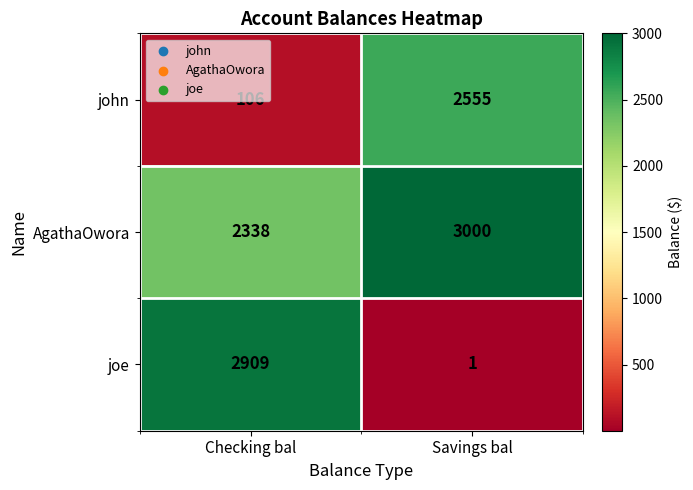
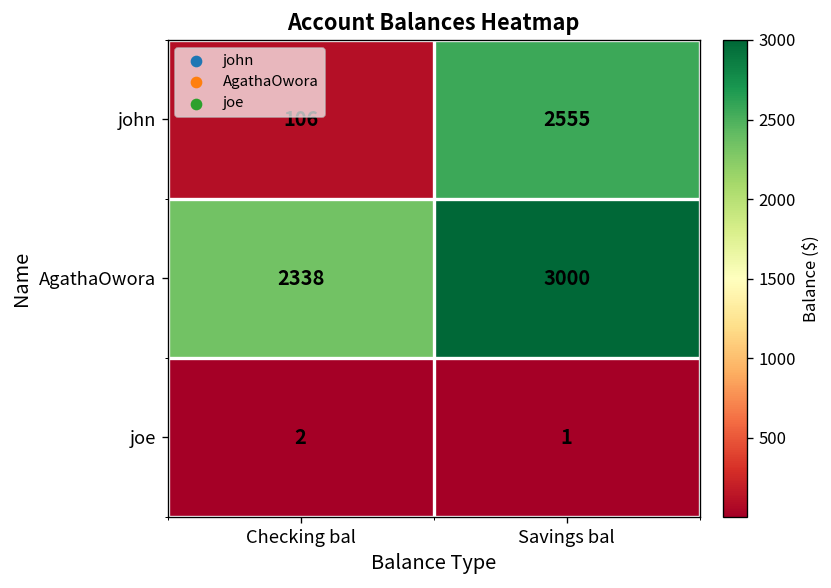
  {
    "john": {
      "Savings bal": 2555
    },
    "AgathaOwora": {
      "Checking bal": 2338,
      "Savings bal": 3000
    },
    "joe": {
-     "Checking bal": 2909,
+     "Checking bal": 2,
      "Savings bal": 1
    }
  }
